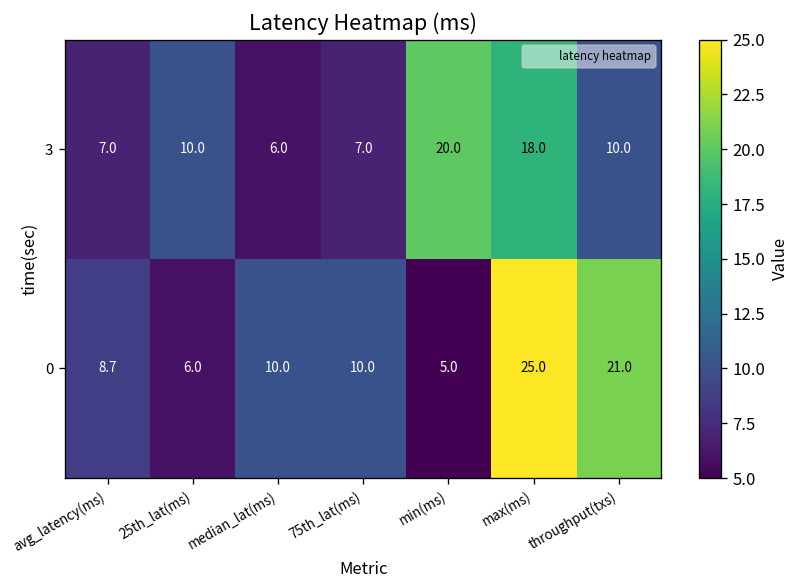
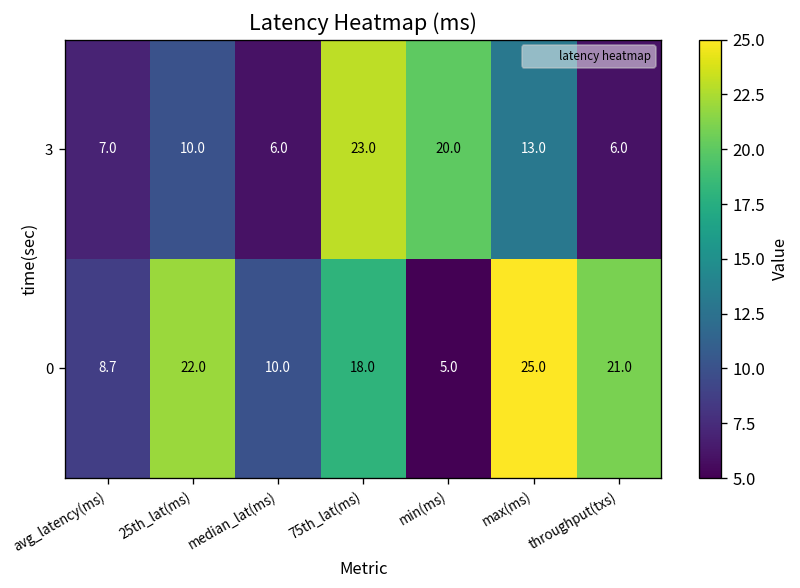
  {
    "3": {
      "avg_latency(ms)": 7.0,
      "25th_lat(ms)": 10.0,
      "median_lat(ms)": 6.0,
-     "75th_lat(ms)": 7.0,
+     "75th_lat(ms)": 23.0,
      "min(ms)": 20.0,
-     "max(ms)": 18.0,
-     "throughput(txs)": 10.0
+     "max(ms)": 13.0,
+     "throughput(txs)": 6.0
    },
    "0": {
      "avg_latency(ms)": 8.7,
-     "25th_lat(ms)": 6.0,
+     "25th_lat(ms)": 22.0,
      "median_lat(ms)": 10.0,
-     "75th_lat(ms)": 10.0,
+     "75th_lat(ms)": 18.0,
      "min(ms)": 5.0,
      "max(ms)": 25.0,
      "throughput(txs)": 21.0
    }
  }
